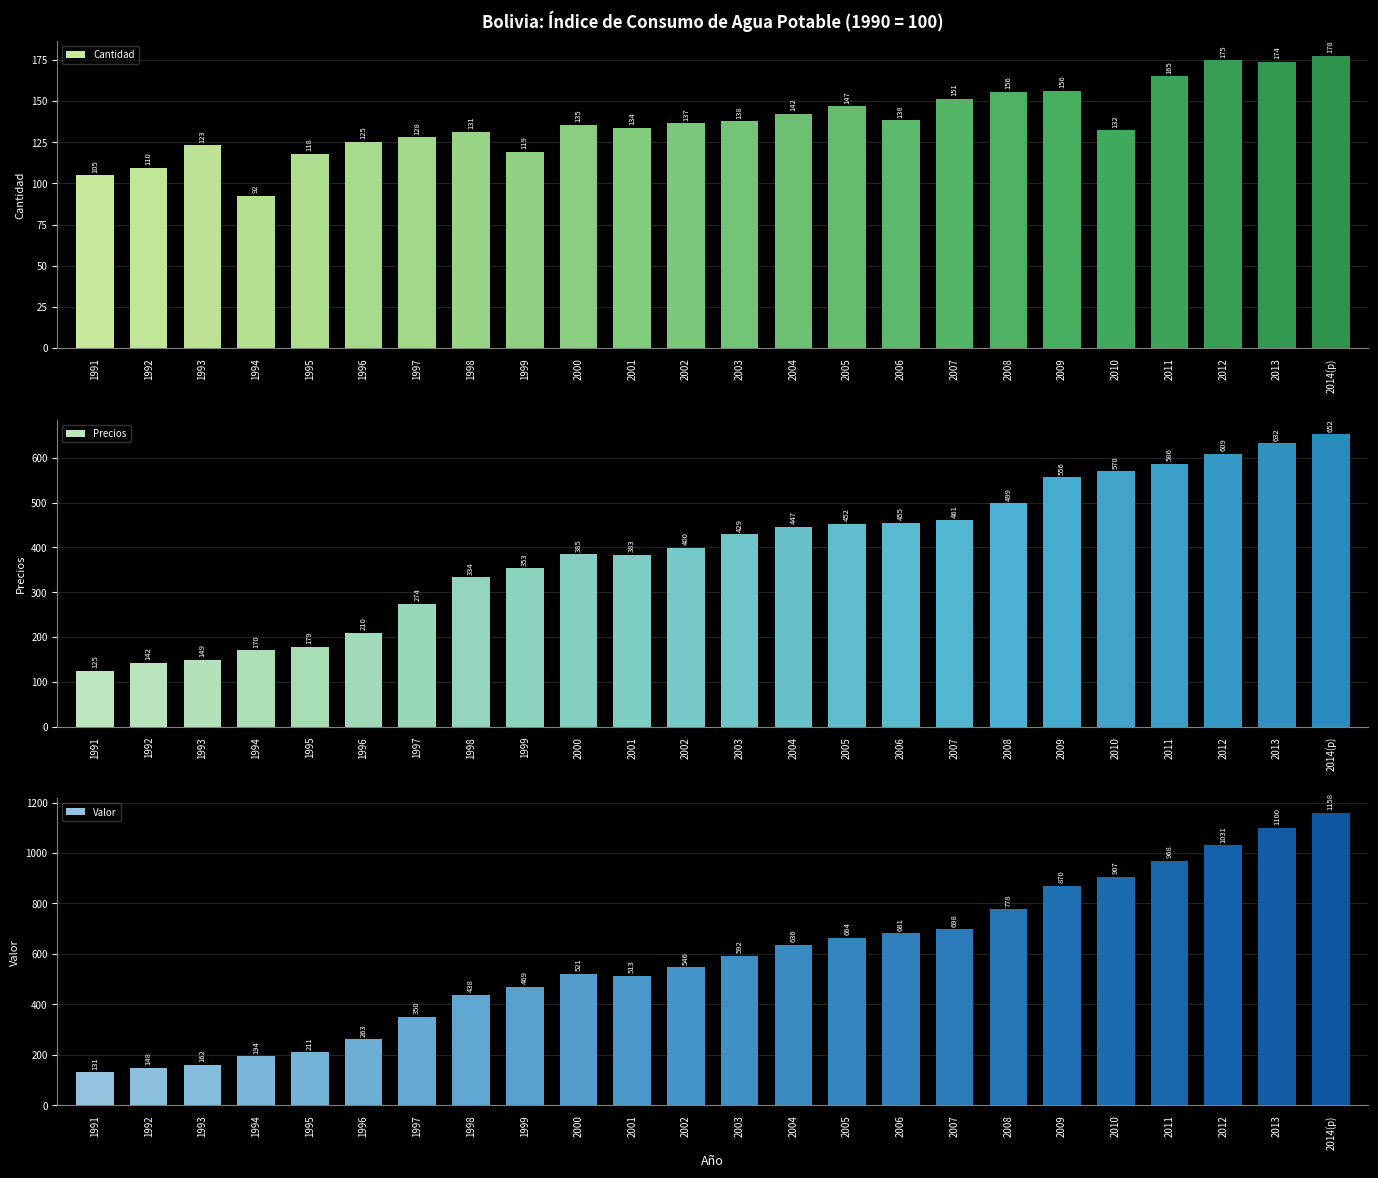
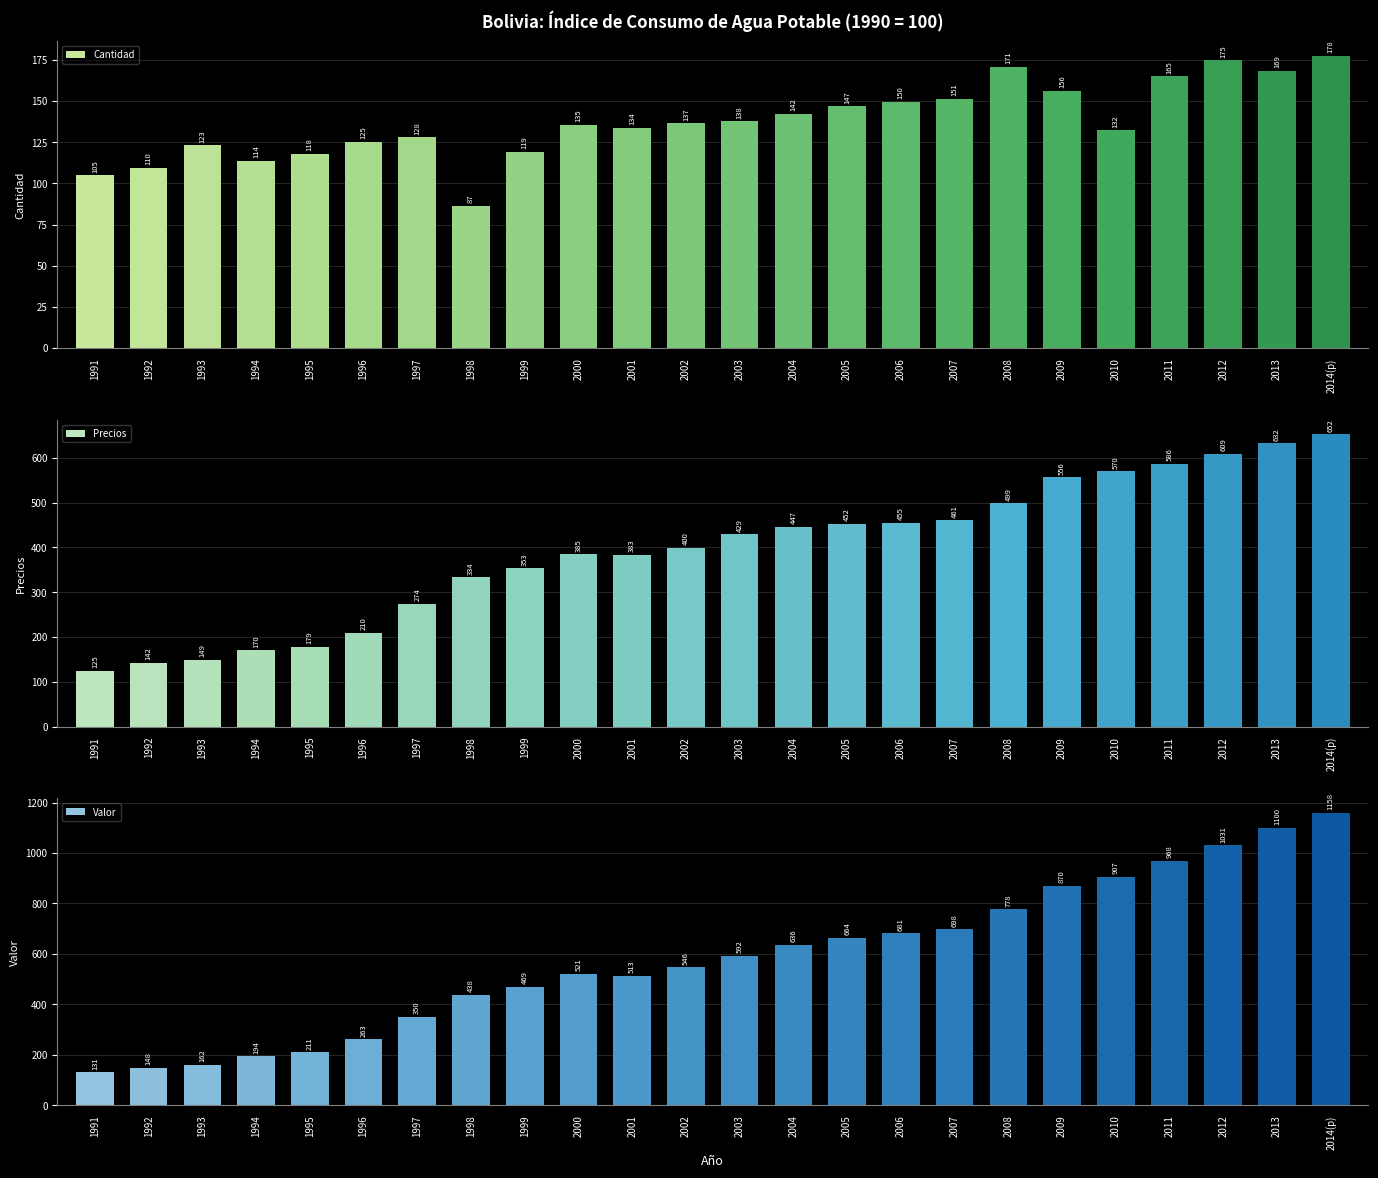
  {
    "Bolivia: Índice de Consumo de Agua Potable (1990 = 100)": {
      "1991": 105,
      "1992": 110,
      "1993": 123,
-     "1994": 92,
+     "1994": 114,
      "1995": 118,
      "1996": 125,
      "1997": 128,
-     "1998": 131,
+     "1998": 87,
      "1999": 119,
      "2000": 135,
      "2001": 134,
      "2002": 137,
      "2003": 138,
      "2004": 142,
      "2005": 147,
-     "2006": 138,
+     "2006": 150,
      "2007": 151,
-     "2008": 156,
+     "2008": 171,
      "2009": 156,
      "2010": 132,
      "2011": 165,
      "2012": 175,
-     "2013": 174,
+     "2013": 169,
      "2014(p)": 178
    }
  }
